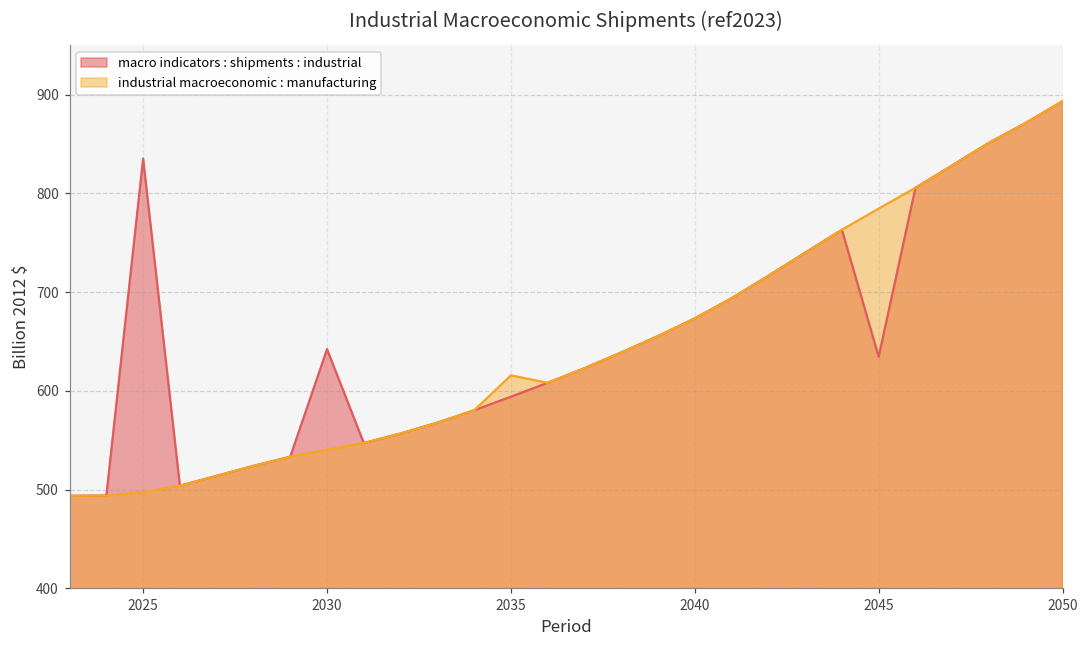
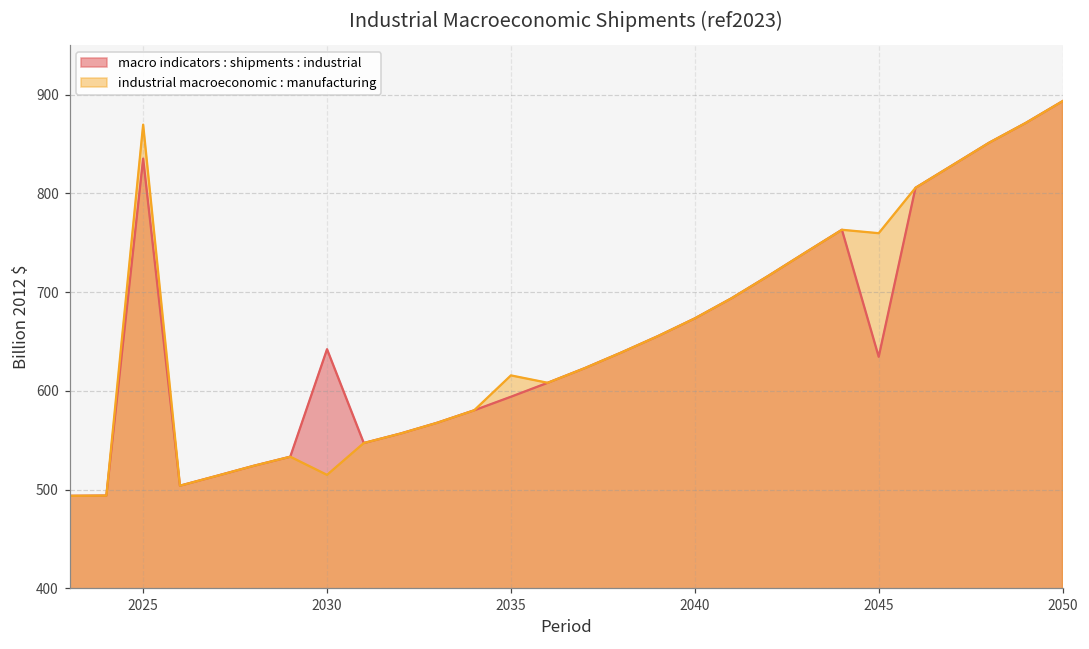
  {
    "macro indicators : shipments : industrial": {
      "2025": 840,
      "2030": 640,
      "2035": 590,
      "2045": 630
    },
    "industrial macroeconomic : manufacturing": {
-     "2025": 500,
-     "2030": 540,
+     "2025": 870,
+     "2030": 510,
      "2035": 620,
-     "2045": 780
+     "2045": 760
    }
  }
